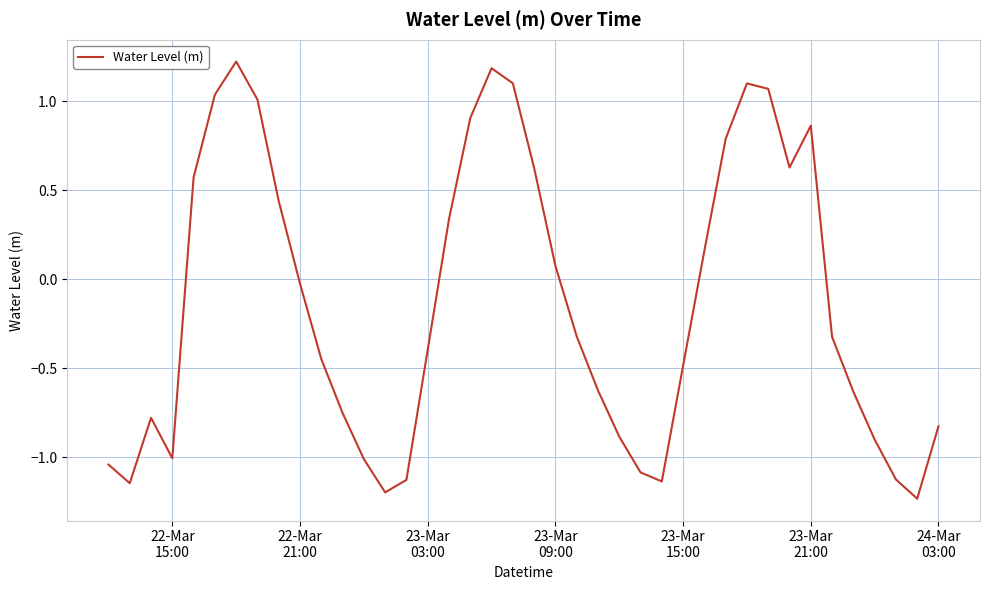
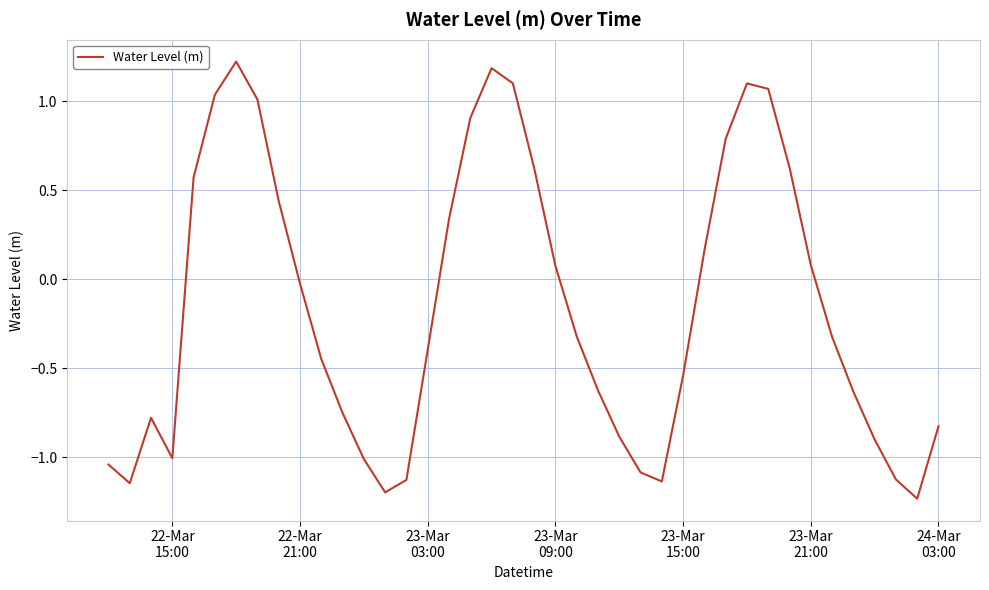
  {
    "22-Mar 15:00": -1.00,
    "22-Mar 21:00": -0.02,
    "23-Mar 03:00": -0.40,
    "23-Mar 09:00": 0.08,
-   "23-Mar 15:00": -0.49,
-   "23-Mar 21:00": 0.86,
+   "23-Mar 15:00": -0.54,
+   "23-Mar 21:00": 0.08,
    "24-Mar 03:00": -0.83
  }
